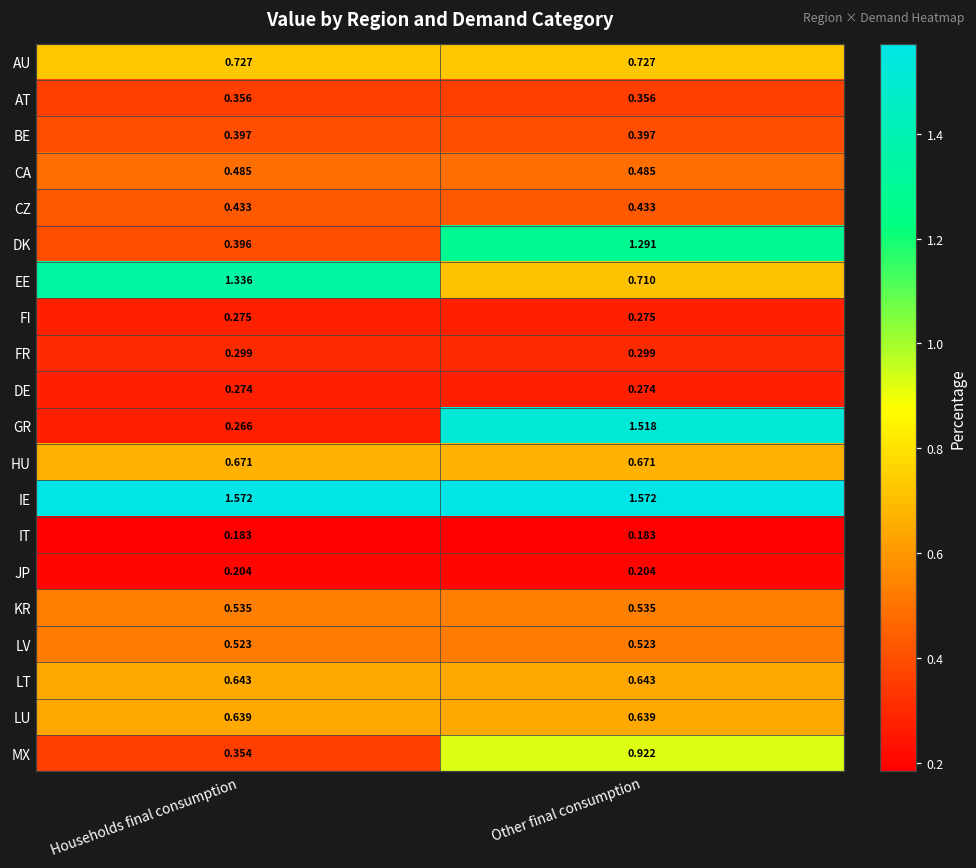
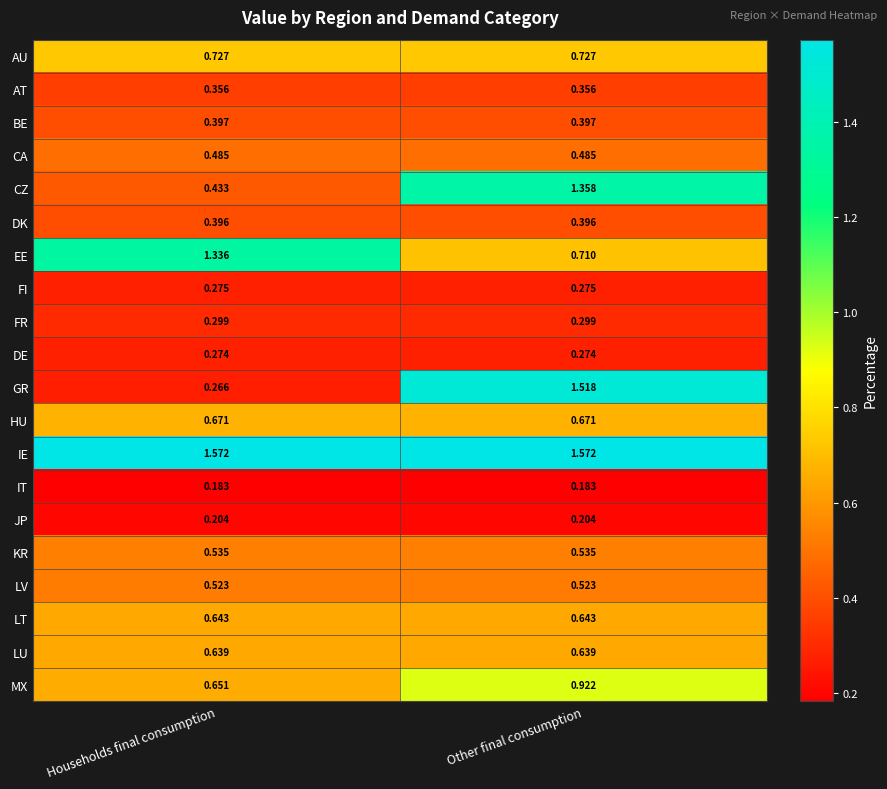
  {
    "AU": {
      "Households final consumption": 0.727,
      "Other final consumption": 0.727
    },
    "AT": {
      "Households final consumption": 0.356,
      "Other final consumption": 0.356
    },
    "BE": {
      "Households final consumption": 0.397,
      "Other final consumption": 0.397
    },
    "CA": {
      "Households final consumption": 0.485,
      "Other final consumption": 0.485
    },
    "CZ": {
      "Households final consumption": 0.433,
-     "Other final consumption": 0.433
+     "Other final consumption": 1.358
    },
    "DK": {
      "Households final consumption": 0.396,
-     "Other final consumption": 1.291
+     "Other final consumption": 0.396
    },
    "EE": {
      "Households final consumption": 1.336,
      "Other final consumption": 0.710
    },
    "FI": {
      "Households final consumption": 0.275,
      "Other final consumption": 0.275
    },
    "FR": {
      "Households final consumption": 0.299,
      "Other final consumption": 0.299
    },
    "DE": {
      "Households final consumption": 0.274,
      "Other final consumption": 0.274
    },
    "GR": {
      "Households final consumption": 0.266,
      "Other final consumption": 1.518
    },
    "HU": {
      "Households final consumption": 0.671,
      "Other final consumption": 0.671
    },
    "IE": {
      "Households final consumption": 1.572,
      "Other final consumption": 1.572
    },
    "IT": {
      "Households final consumption": 0.183,
      "Other final consumption": 0.183
    },
    "JP": {
      "Households final consumption": 0.204,
      "Other final consumption": 0.204
    },
    "KR": {
      "Households final consumption": 0.535,
      "Other final consumption": 0.535
    },
    "LV": {
      "Households final consumption": 0.523,
      "Other final consumption": 0.523
    },
    "LT": {
      "Households final consumption": 0.643,
      "Other final consumption": 0.643
    },
    "LU": {
      "Households final consumption": 0.639,
      "Other final consumption": 0.639
    },
    "MX": {
-     "Households final consumption": 0.354,
+     "Households final consumption": 0.651,
      "Other final consumption": 0.922
    }
  }
